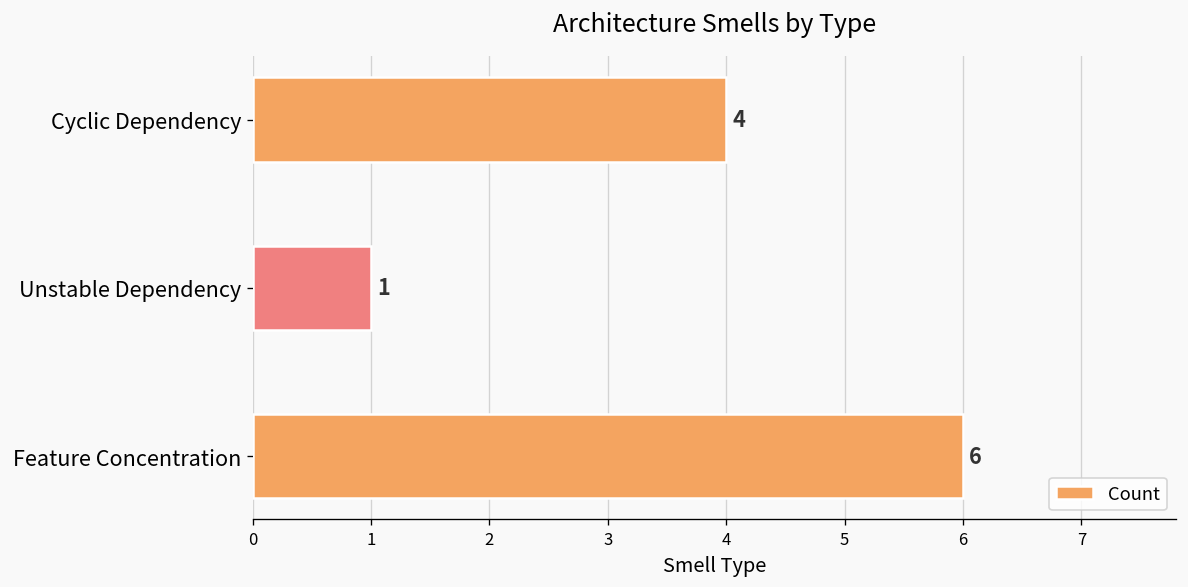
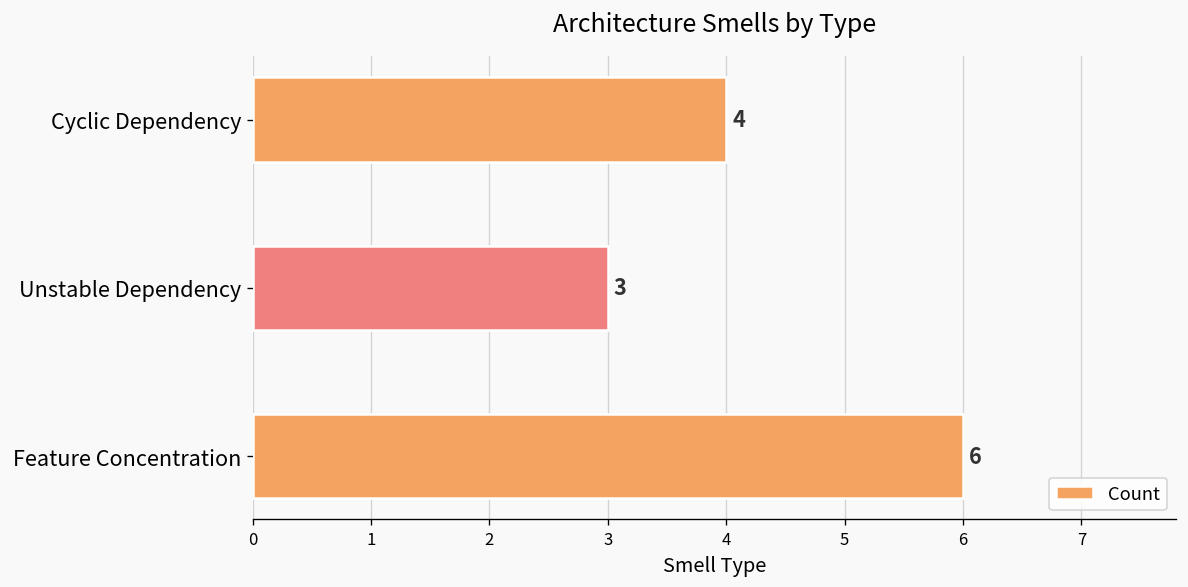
  {
    "Cyclic Dependency": 4,
-   "Unstable Dependency": 1,
+   "Unstable Dependency": 3,
    "Feature Concentration": 6
  }
